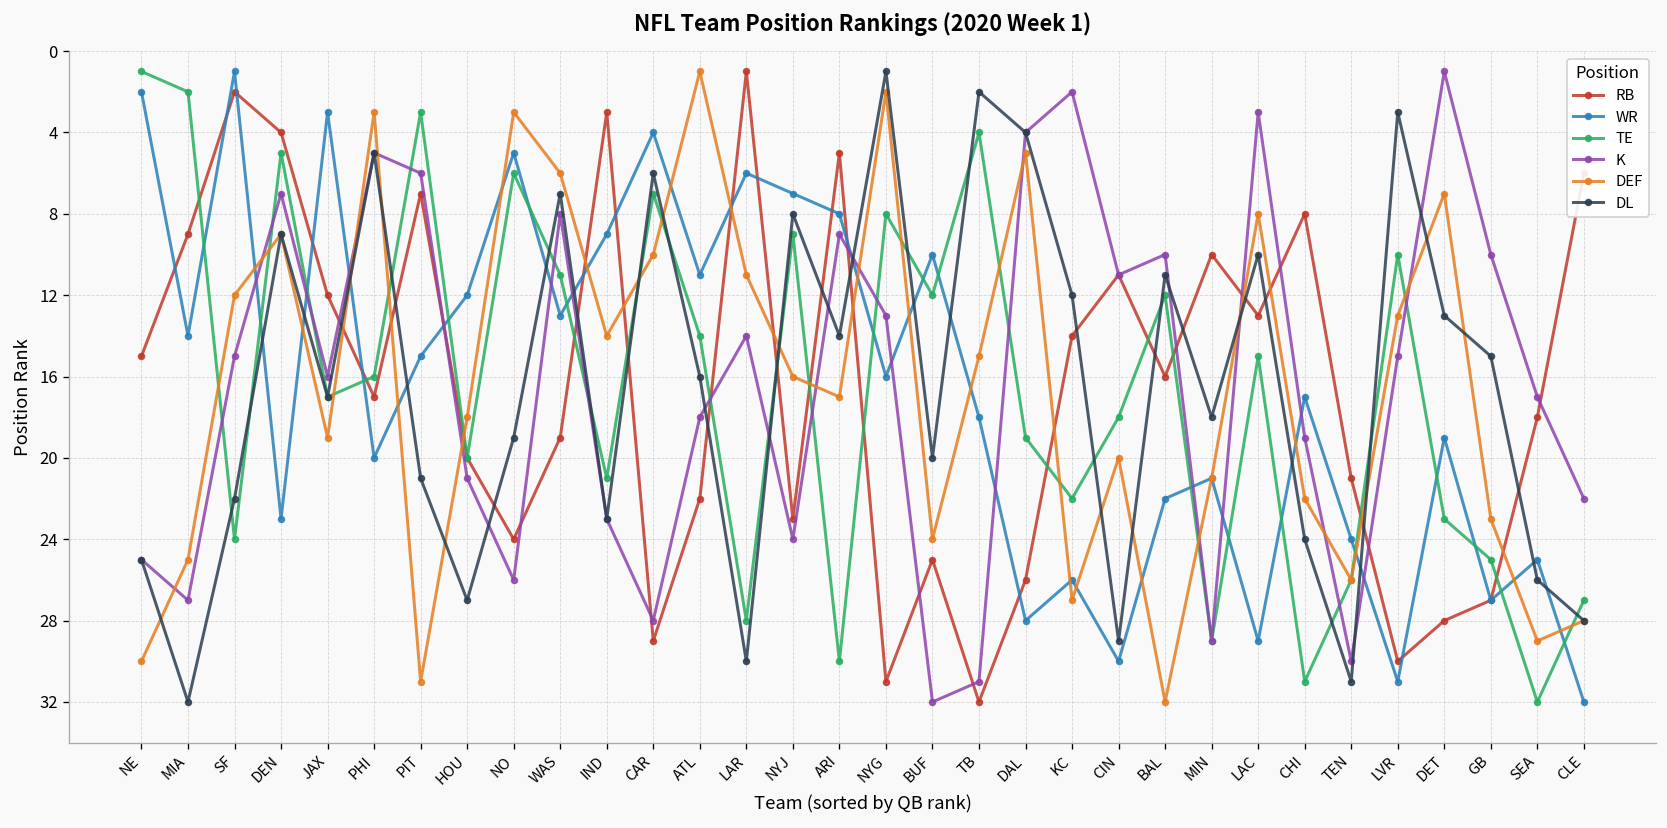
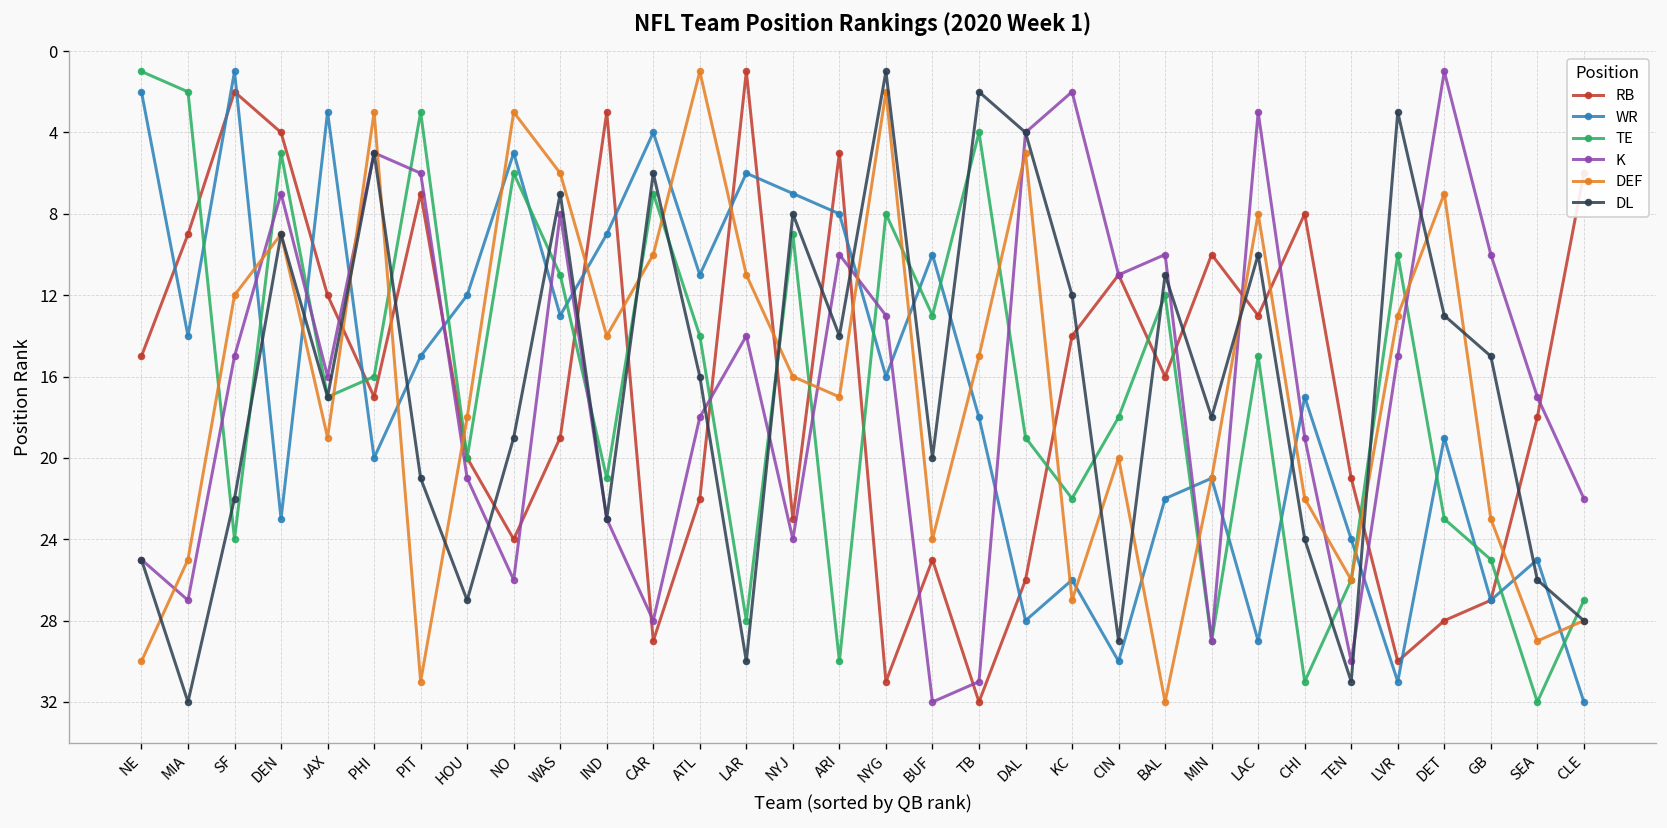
  {
    "RB": {
      "NE": 15,
      "MIA": 9,
      "SF": 2,
      "DEN": 4,
      "JAX": 12,
      "PHI": 17,
      "PIT": 7,
      "NO": 24,
      "WAS": 19,
      "IND": 3,
      "CAR": 29,
      "ATL": 22,
      "LAR": 1,
      "NYJ": 23,
      "ARI": 5,
      "NYG": 31,
      "BUF": 25,
      "TB": 32,
      "DAL": 26,
      "KC": 14,
      "BAL": 16,
      "MIN": 10,
      "LAC": 13,
      "CHI": 8,
      "TEN": 21,
      "LVR": 30,
      "DET": 28,
      "SEA": 18
    },
    "WR": {
      "NE": 2,
      "MIA": 14,
      "SF": 1,
      "DEN": 23,
      "JAX": 3,
      "PHI": 20,
      "PIT": 15,
      "HOU": 12,
      "NO": 5,
      "WAS": 13,
      "IND": 9,
      "CAR": 4,
      "ATL": 11,
      "LAR": 6,
      "NYJ": 7,
      "ARI": 8,
      "NYG": 16,
      "BUF": 10,
      "TB": 18,
      "DAL": 28,
      "KC": 26,
      "CIN": 30,
      "BAL": 22,
      "LAC": 29,
      "CHI": 17,
      "TEN": 24,
      "LVR": 31,
      "DET": 19,
      "SEA": 25,
      "CLE": 32
    },
    "TE": {
      "NE": 1,
      "MIA": 2,
      "SF": 24,
      "DEN": 5,
      "PHI": 16,
      "PIT": 3,
      "NO": 6,
      "WAS": 11,
      "IND": 21,
      "CAR": 7,
      "ATL": 14,
      "LAR": 28,
      "NYJ": 9,
      "ARI": 30,
      "NYG": 8,
-     "BUF": 12,
+     "BUF": 13,
      "TB": 4,
      "DAL": 19,
      "KC": 22,
      "CIN": 18,
      "BAL": 12,
      "LAC": 15,
      "CHI": 31,
      "LVR": 10,
      "DET": 23,
      "GB": 25,
      "SEA": 32,
      "CLE": 27
    },
    "K": {
      "MIA": 27,
      "SF": 15,
      "DEN": 7,
      "JAX": 16,
      "PIT": 6,
      "HOU": 21,
      "NO": 26,
      "WAS": 8,
      "CAR": 28,
      "ATL": 18,
      "LAR": 14,
      "NYJ": 24,
-     "ARI": 9,
+     "ARI": 10,
      "NYG": 13,
      "BUF": 32,
      "TB": 31,
      "KC": 2,
      "BAL": 10,
      "LAC": 3,
      "CHI": 19,
      "TEN": 30,
      "LVR": 15,
      "DET": 1,
      "GB": 10,
      "SEA": 17,
      "CLE": 22
    },
    "DEF": {
      "NE": 30,
      "MIA": 25,
      "SF": 12,
      "JAX": 19,
      "PHI": 3,
      "PIT": 31,
      "HOU": 18,
      "NO": 3,
      "WAS": 6,
      "IND": 14,
      "CAR": 10,
      "ATL": 1,
      "LAR": 11,
      "NYJ": 16,
      "ARI": 17,
      "NYG": 2,
      "BUF": 24,
      "TB": 15,
      "DAL": 5,
      "KC": 27,
      "CIN": 20,
      "BAL": 32,
      "LAC": 8,
      "CHI": 22,
      "LVR": 13,
      "DET": 7,
      "GB": 23,
      "SEA": 29
    },
    "DL": {
      "MIA": 32,
      "SF": 22,
      "PIT": 21,
      "HOU": 27,
      "NO": 19,
      "WAS": 7,
      "CAR": 6,
      "ATL": 16,
      "LAR": 30,
      "NYJ": 8,
      "ARI": 14,
      "NYG": 1,
      "BUF": 20,
      "TB": 2,
      "KC": 12,
      "CIN": 29,
      "BAL": 11,
      "MIN": 18,
      "LAC": 10,
      "CHI": 24,
      "TEN": 31,
      "LVR": 3,
      "DET": 13,
      "GB": 15,
      "SEA": 26
    }
  }
